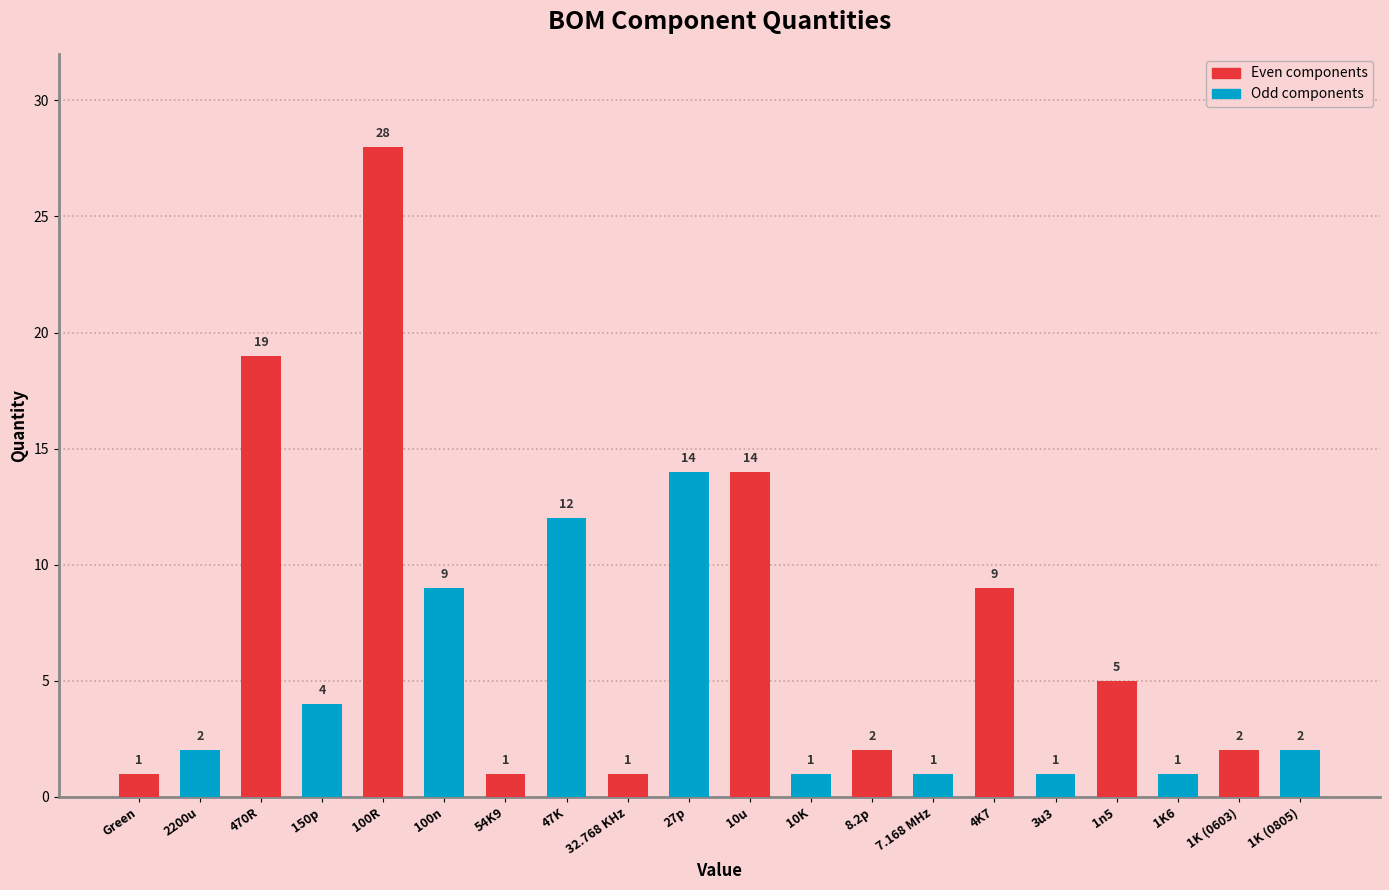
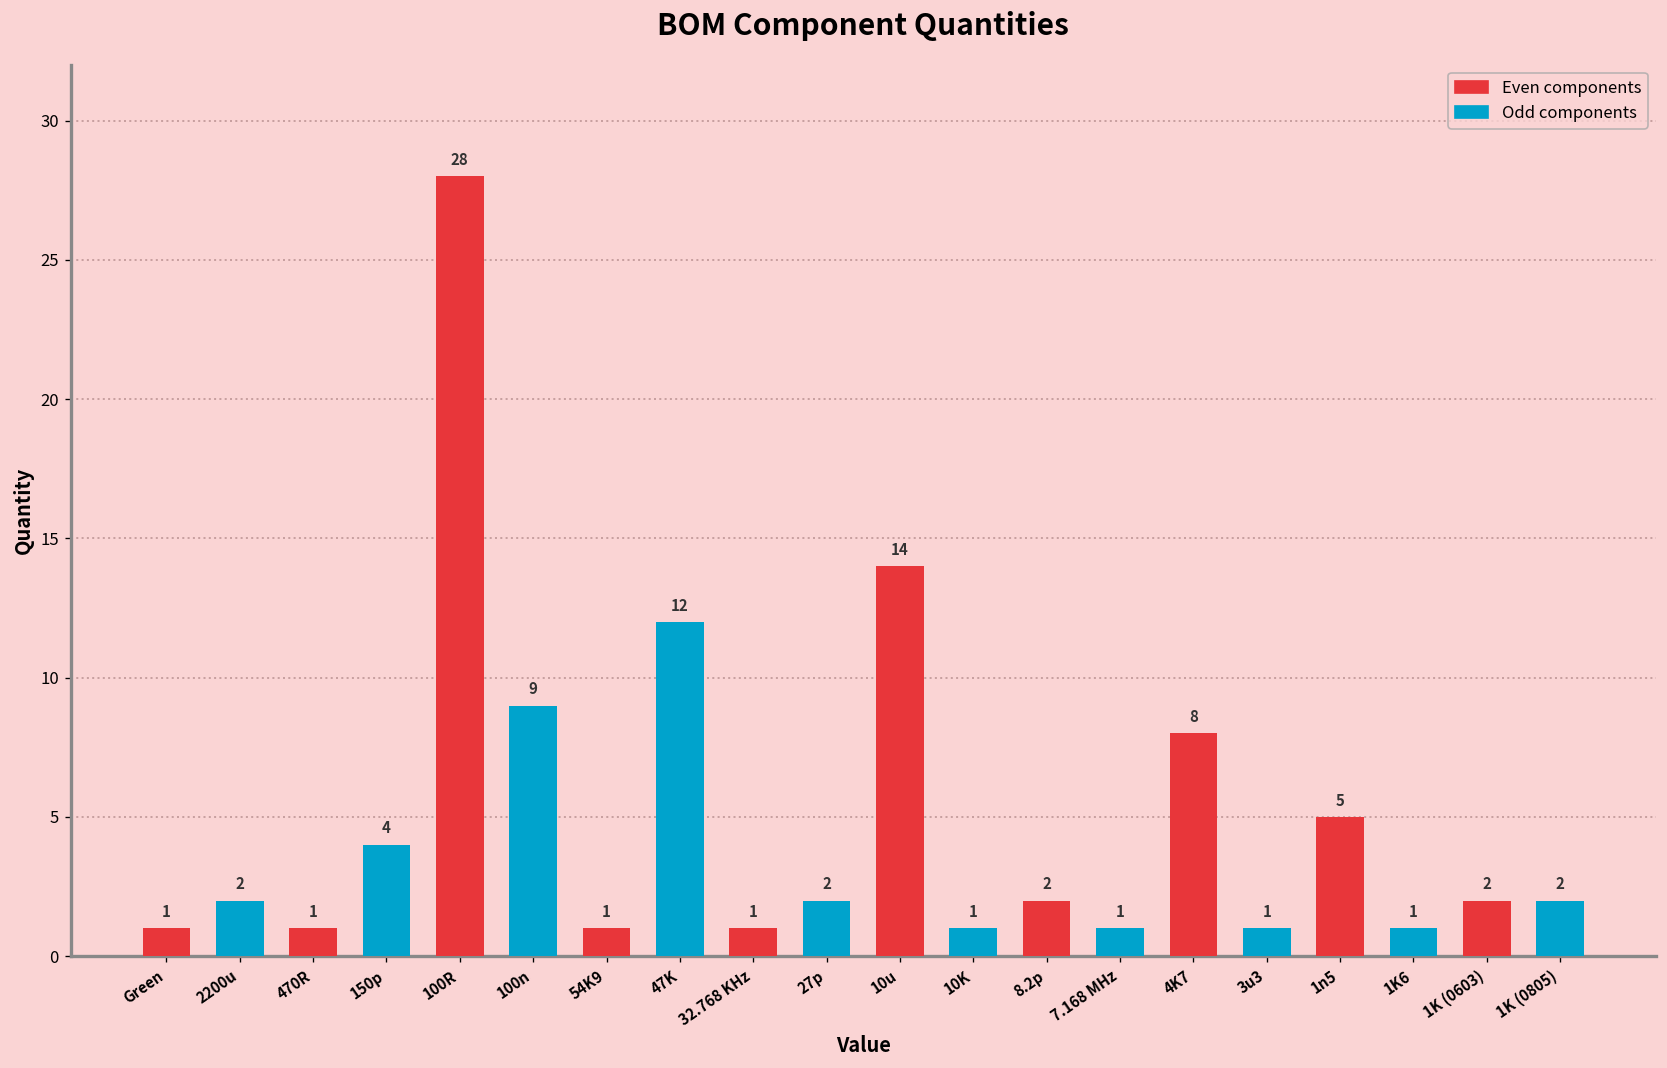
  {
    "Even components": {
      "Green": 1,
-     "470R": 19,
+     "470R": 1,
      "100R": 28,
      "54K9": 1,
      "32.768 KHz": 1,
      "10u": 14,
      "8.2p": 2,
-     "4K7": 9,
+     "4K7": 8,
      "1n5": 5,
      "1K (0603)": 2
    },
    "Odd components": {
      "2200u": 2,
      "150p": 4,
      "100n": 9,
      "47K": 12,
-     "27p": 14,
+     "27p": 2,
      "10K": 1,
      "7.168 MHz": 1,
      "3u3": 1,
      "1K6": 1,
      "1K (0805)": 2
    }
  }
